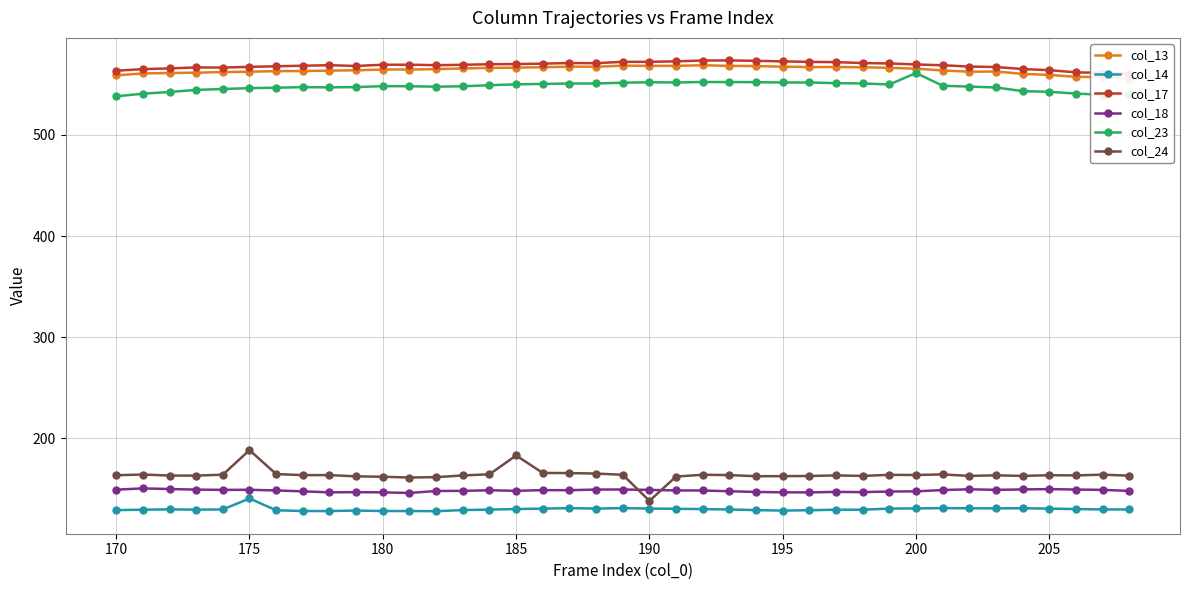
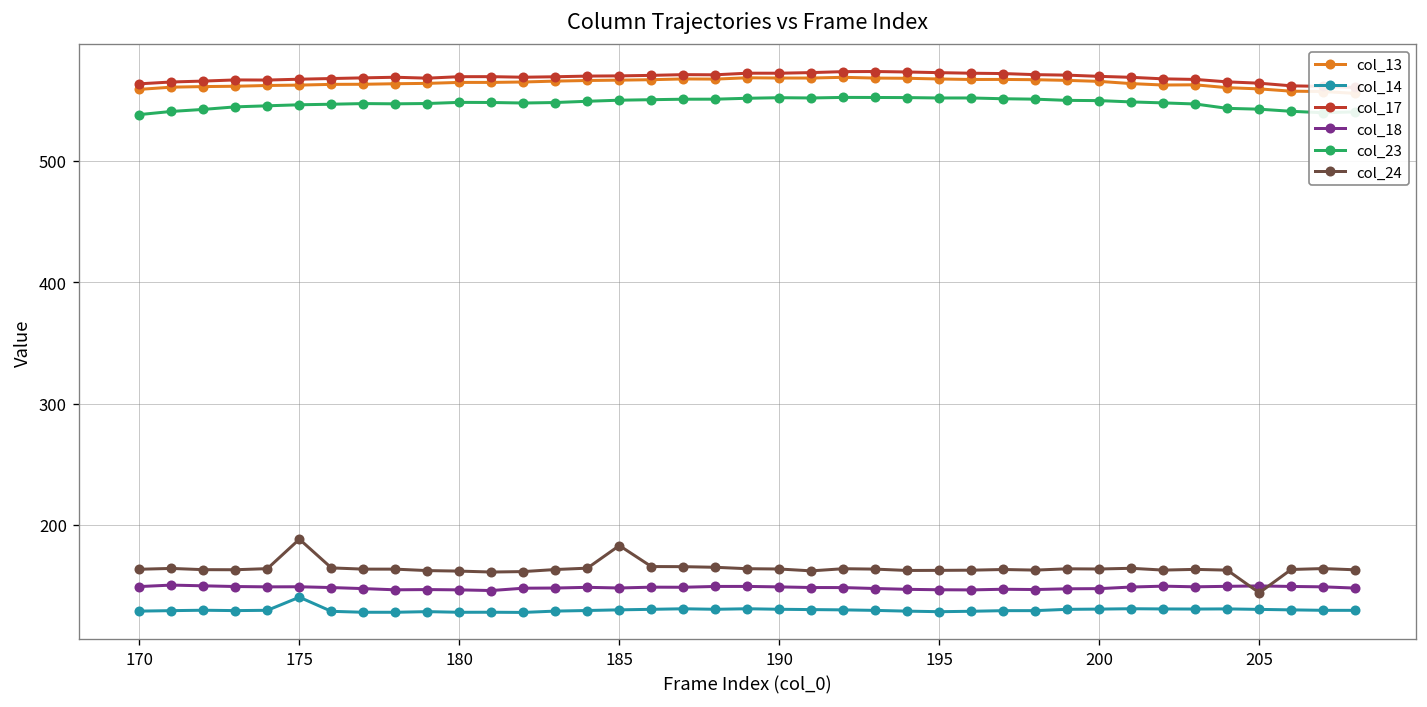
  {
    "col_13": {
      "170": 559,
      "175": 563,
      "180": 565,
      "185": 567,
      "190": 568,
      "195": 568,
      "200": 566,
      "205": 559
    },
    "col_14": {
      "170": 129,
      "175": 140,
      "180": 128,
      "185": 130,
      "190": 130,
      "195": 128,
      "200": 130,
      "205": 130
    },
    "col_17": {
      "170": 564,
      "175": 567,
      "180": 570,
      "185": 570,
      "190": 572,
      "195": 573,
      "200": 570,
      "205": 564
    },
    "col_18": {
      "170": 149,
      "175": 149,
      "180": 146,
      "185": 148,
      "190": 149,
      "195": 146,
      "200": 147,
      "205": 150
    },
    "col_23": {
      "170": 538,
      "175": 546,
      "180": 548,
      "185": 550,
      "190": 552,
      "195": 552,
-     "200": 561,
+     "200": 550,
      "205": 543
    },
    "col_24": {
      "170": 163,
      "175": 188,
      "180": 162,
      "185": 183,
-     "190": 138,
+     "190": 164,
      "195": 162,
      "200": 164,
-     "205": 163
+     "205": 144
    }
  }
